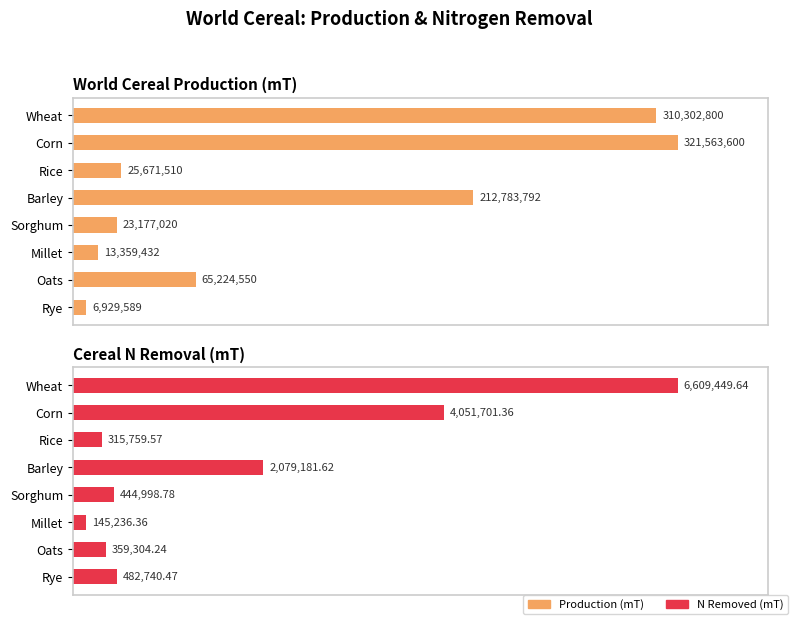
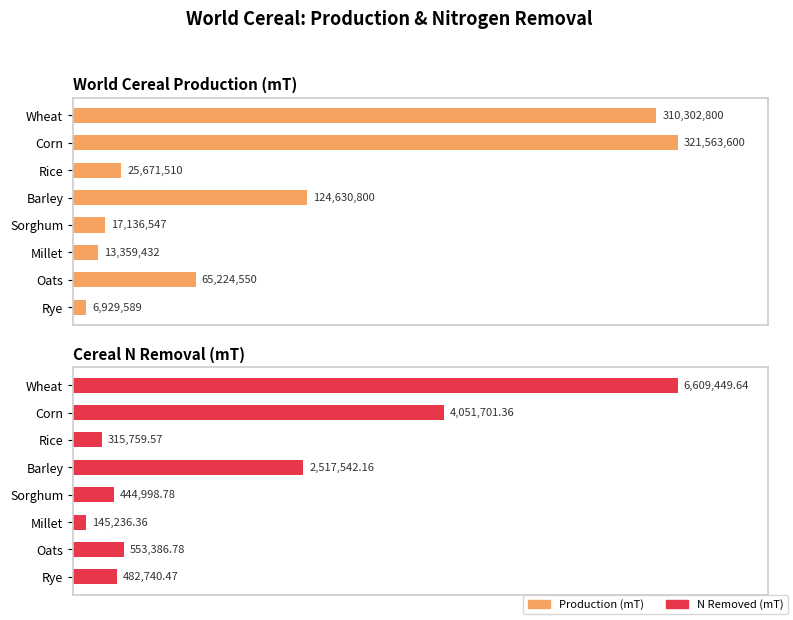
  {
    "World Cereal Production (mT)": {
      "Wheat": "310,302,800",
      "Corn": "321,563,600",
      "Rice": "25,671,510",
-     "Barley": "212,783,792",
-     "Sorghum": "23,177,020",
+     "Barley": "124,630,800",
+     "Sorghum": "17,136,547",
      "Millet": "13,359,432",
      "Oats": "65,224,550",
      "Rye": "6,929,589"
    },
    "Cereal N Removal (mT)": {
      "Wheat": "6,609,449.64",
      "Corn": "4,051,701.36",
      "Rice": "315,759.57",
-     "Barley": "2,079,181.62",
+     "Barley": "2,517,542.16",
      "Sorghum": "444,998.78",
      "Millet": "145,236.36",
-     "Oats": "359,304.24",
+     "Oats": "553,386.78",
      "Rye": "482,740.47"
    }
  }
